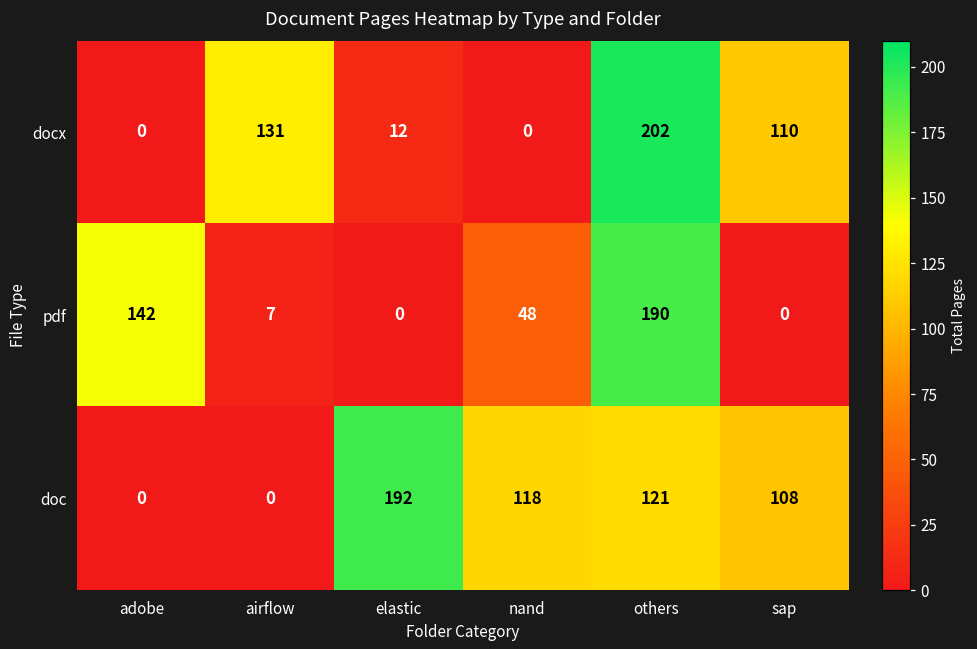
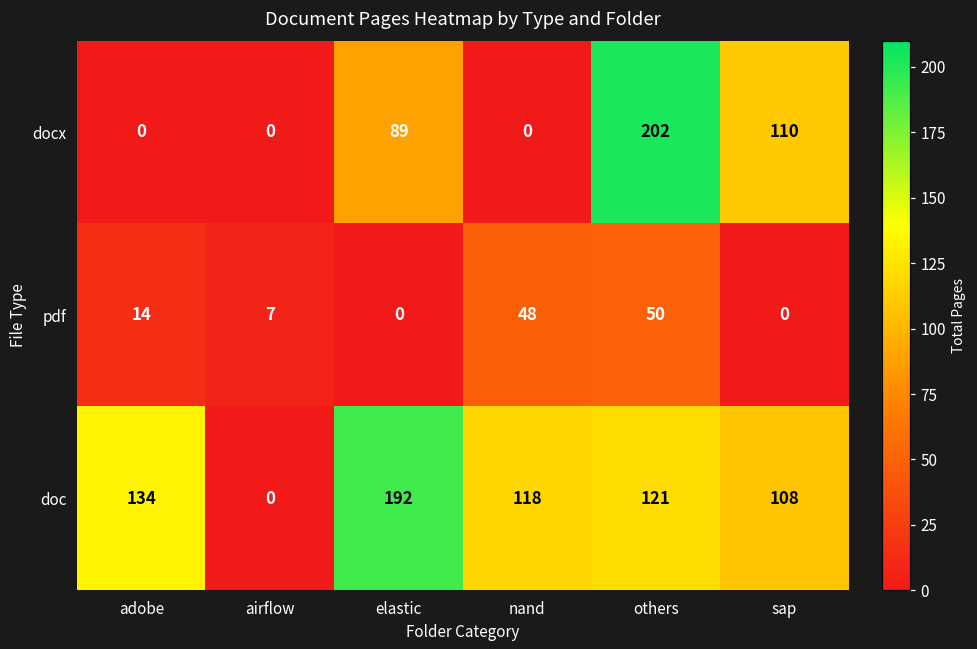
  {
    "docx": {
      "adobe": 0,
-     "airflow": 131,
-     "elastic": 12,
+     "airflow": 0,
+     "elastic": 89,
      "nand": 0,
      "others": 202,
      "sap": 110
    },
    "pdf": {
-     "adobe": 142,
+     "adobe": 14,
      "airflow": 7,
      "elastic": 0,
      "nand": 48,
-     "others": 190,
+     "others": 50,
      "sap": 0
    },
    "doc": {
-     "adobe": 0,
+     "adobe": 134,
      "airflow": 0,
      "elastic": 192,
      "nand": 118,
      "others": 121,
      "sap": 108
    }
  }
